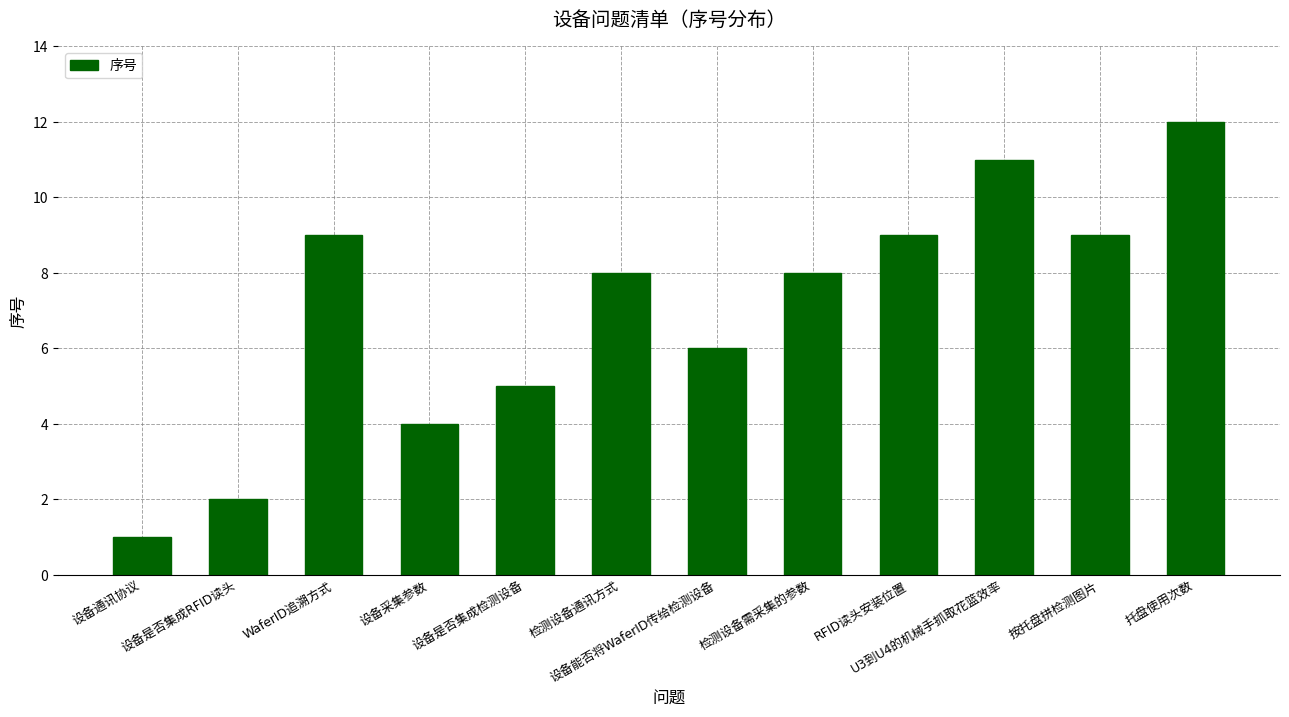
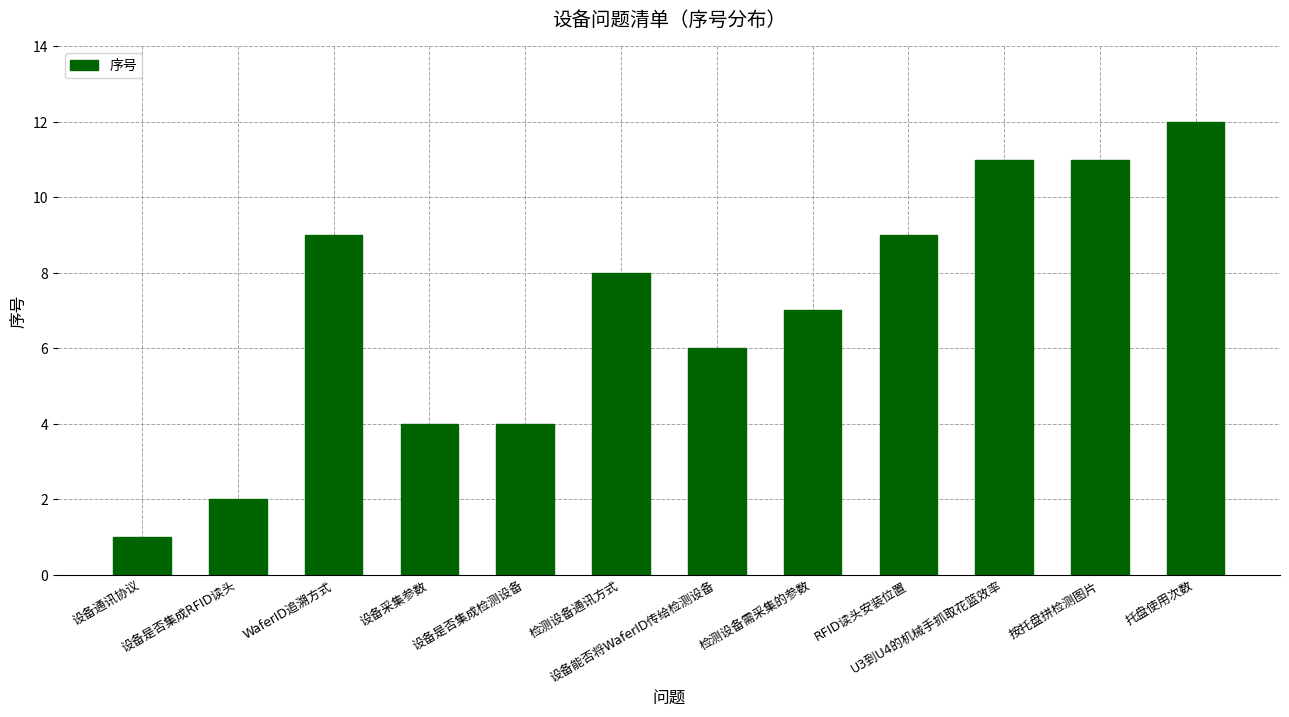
  {
    "设备通讯协议": 1,
    "设备是否集成RFID读头": 2,
    "WaferID追溯方式": 9,
    "设备采集参数": 4,
-   "设备是否集成检测设备": 5,
+   "设备是否集成检测设备": 4,
    "检测设备通讯方式": 8,
    "设备能否将WaferID传给检测设备": 6,
-   "检测设备需采集的参数": 8,
+   "检测设备需采集的参数": 7,
    "RFID读头安装位置": 9,
    "U3到U4的机械手抓取花篮效率": 11,
-   "按托盘拼检测图片": 9,
+   "按托盘拼检测图片": 11,
    "托盘使用次数": 12
  }
